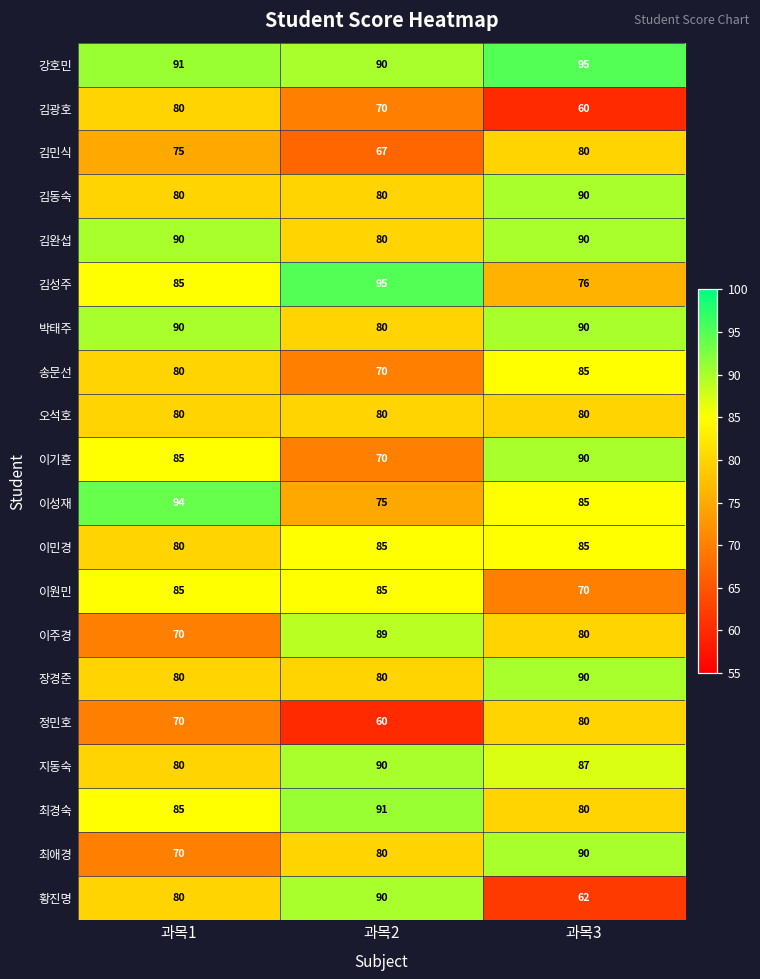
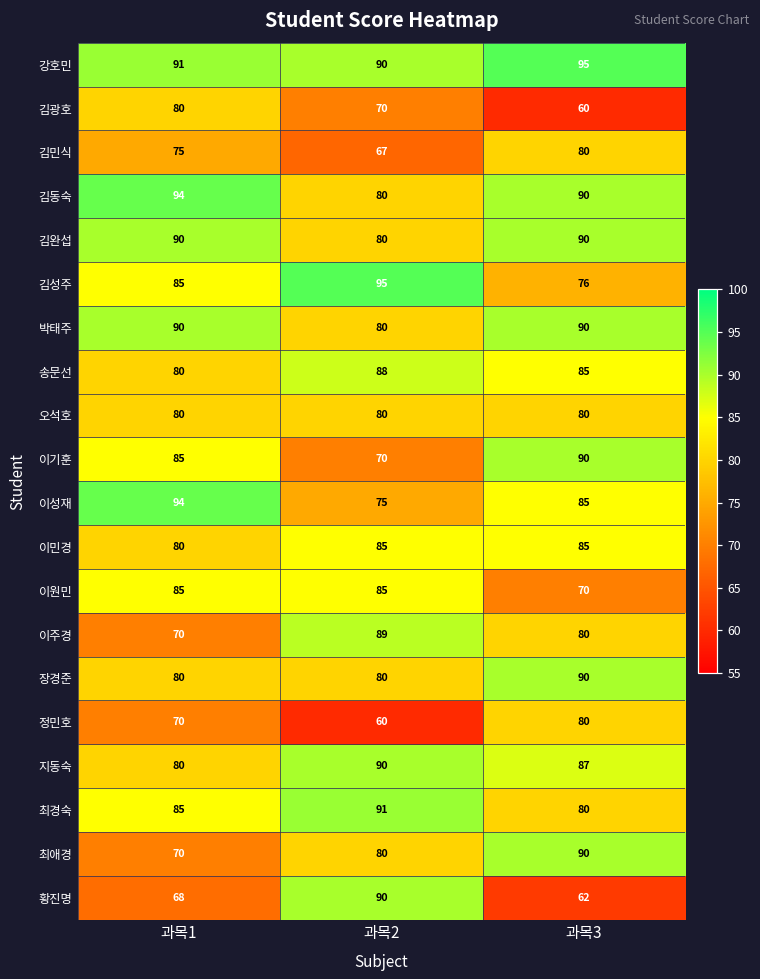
  {
    "강호민": {
      "과목1": 91,
      "과목2": 90,
      "과목3": 95
    },
    "김광호": {
      "과목1": 80,
      "과목2": 70,
      "과목3": 60
    },
    "김민식": {
      "과목1": 75,
      "과목2": 67,
      "과목3": 80
    },
    "김동숙": {
-     "과목1": 80,
+     "과목1": 94,
      "과목2": 80,
      "과목3": 90
    },
    "김완섭": {
      "과목1": 90,
      "과목2": 80,
      "과목3": 90
    },
    "김성주": {
      "과목1": 85,
      "과목2": 95,
      "과목3": 76
    },
    "박태주": {
      "과목1": 90,
      "과목2": 80,
      "과목3": 90
    },
    "송문선": {
      "과목1": 80,
-     "과목2": 70,
+     "과목2": 88,
      "과목3": 85
    },
    "오석호": {
      "과목1": 80,
      "과목2": 80,
      "과목3": 80
    },
    "이기훈": {
      "과목1": 85,
      "과목2": 70,
      "과목3": 90
    },
    "이성재": {
      "과목1": 94,
      "과목2": 75,
      "과목3": 85
    },
    "이민경": {
      "과목1": 80,
      "과목2": 85,
      "과목3": 85
    },
    "이원민": {
      "과목1": 85,
      "과목2": 85,
      "과목3": 70
    },
    "이주경": {
      "과목1": 70,
      "과목2": 89,
      "과목3": 80
    },
    "장경준": {
      "과목1": 80,
      "과목2": 80,
      "과목3": 90
    },
    "정민호": {
      "과목1": 70,
      "과목2": 60,
      "과목3": 80
    },
    "지동숙": {
      "과목1": 80,
      "과목2": 90,
      "과목3": 87
    },
    "최경숙": {
      "과목1": 85,
      "과목2": 91,
      "과목3": 80
    },
    "최애경": {
      "과목1": 70,
      "과목2": 80,
      "과목3": 90
    },
    "황진명": {
-     "과목1": 80,
+     "과목1": 68,
      "과목2": 90,
      "과목3": 62
    }
  }
